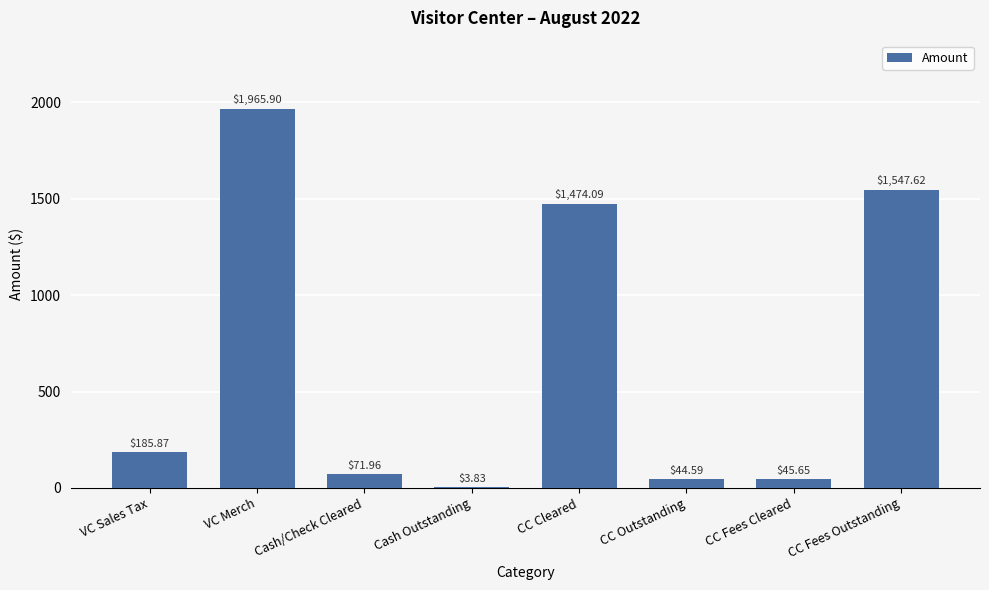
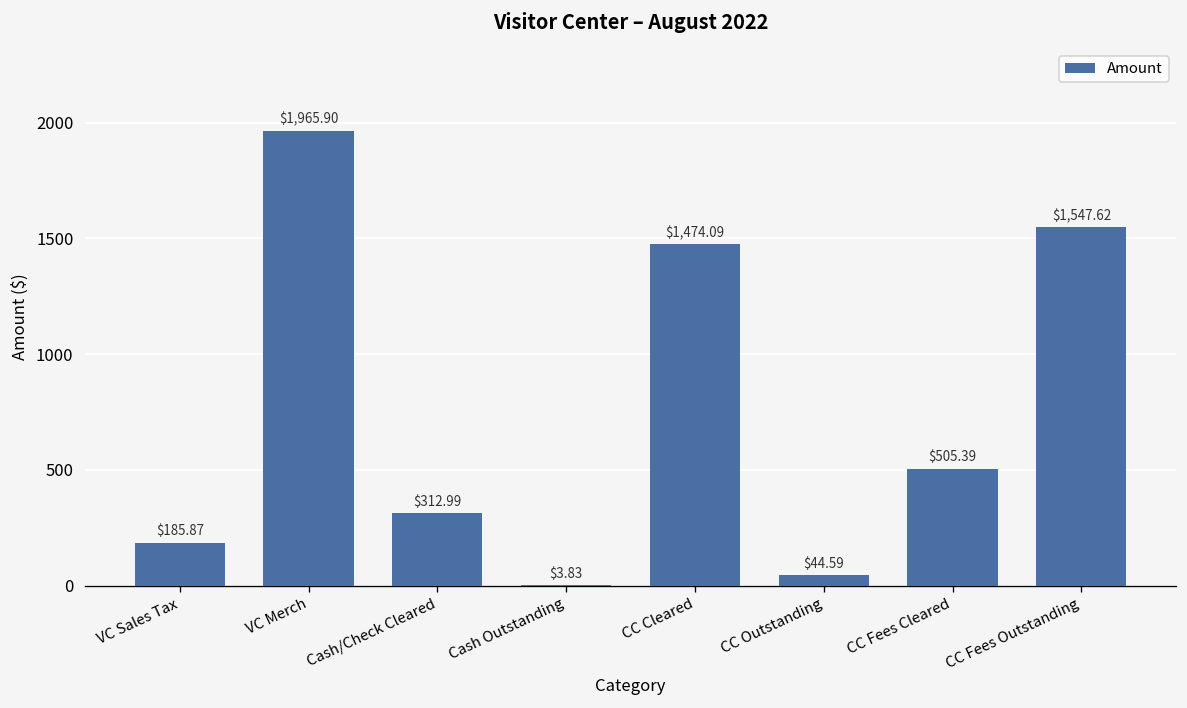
  {
    "VC Sales Tax": "$185.87",
    "VC Merch": "$1,965.90",
-   "Cash/Check Cleared": "$71.96",
+   "Cash/Check Cleared": "$312.99",
    "Cash Outstanding": "$3.83",
    "CC Cleared": "$1,474.09",
    "CC Outstanding": "$44.59",
-   "CC Fees Cleared": "$45.65",
+   "CC Fees Cleared": "$505.39",
    "CC Fees Outstanding": "$1,547.62"
  }
